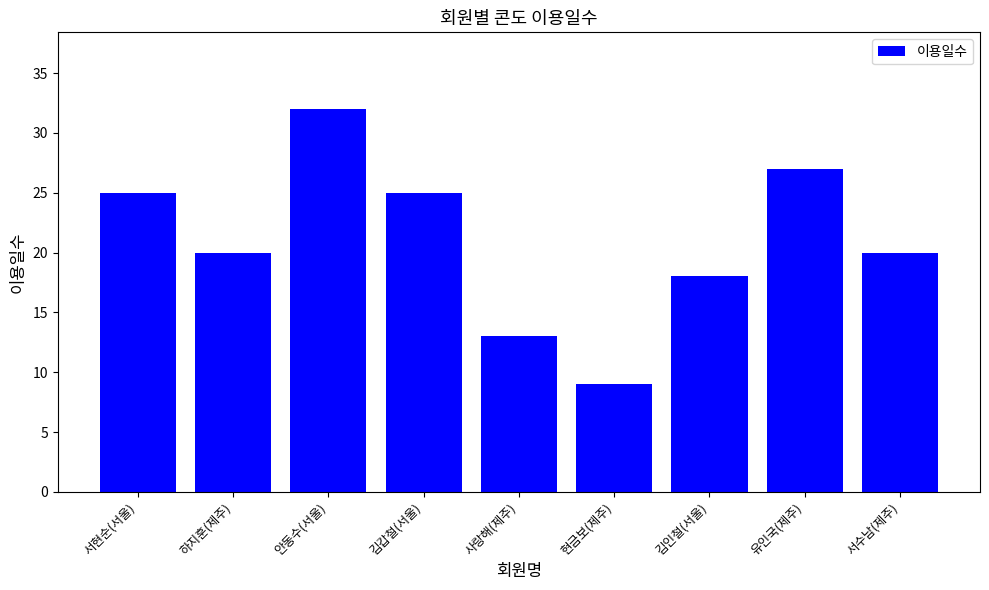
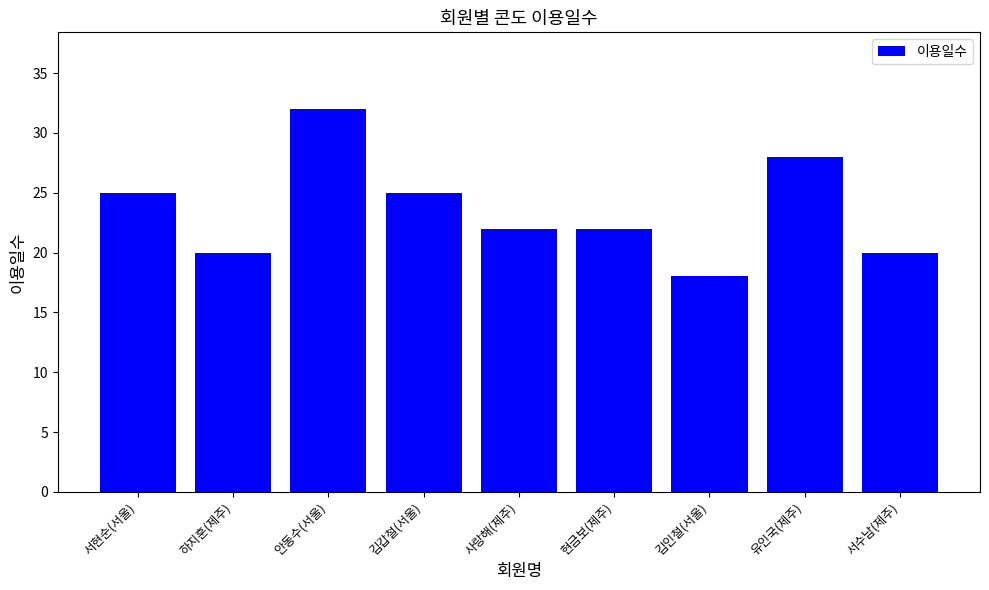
  {
    "서현순(서울)": 25,
    "하지훈(제주)": 20,
    "안동수(서울)": 32,
    "김갑철(서울)": 25,
-   "사랑해(제주)": 13,
-   "현금보(제주)": 9,
+   "사랑해(제주)": 22,
+   "현금보(제주)": 22,
    "김인철(서울)": 18,
-   "유인국(제주)": 27,
+   "유인국(제주)": 28,
    "서수남(제주)": 20
  }
